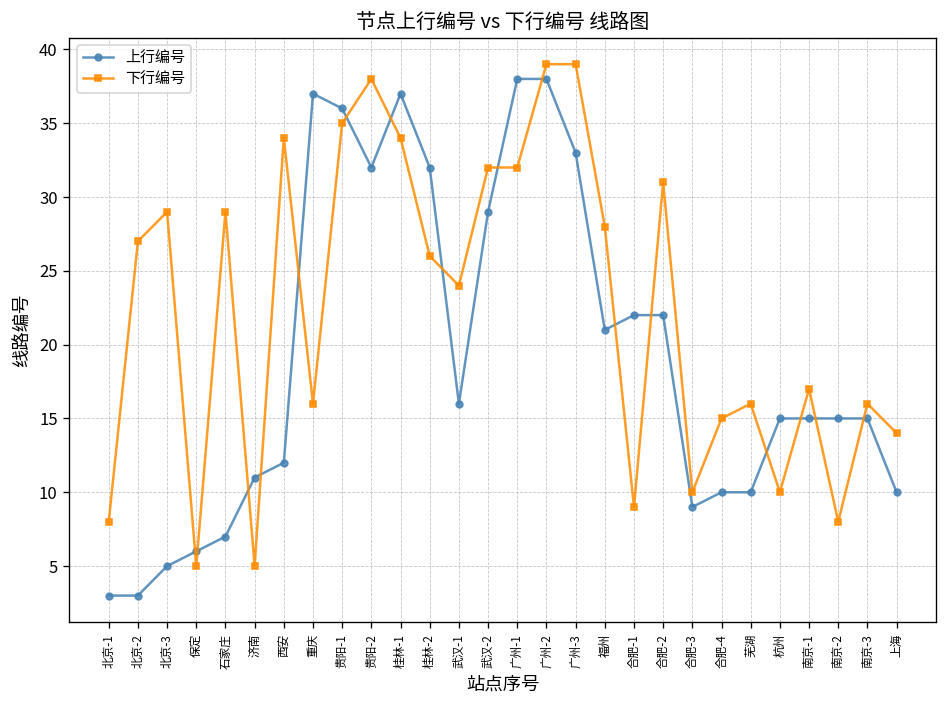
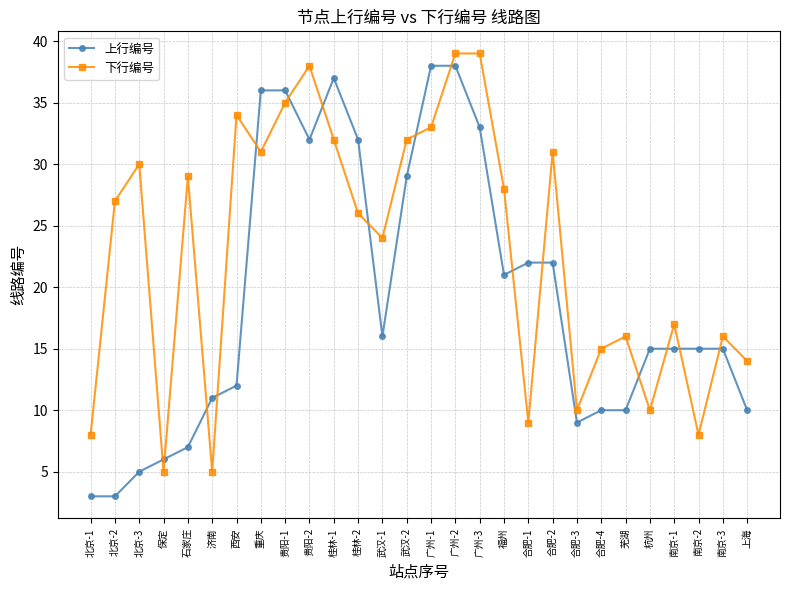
  {
    "上行编号": {
      "北京-1": 3,
      "北京-2": 3,
      "北京-3": 5,
      "保定": 6,
      "石家庄": 7,
      "济南": 11,
      "西安": 12,
-     "重庆": 37,
+     "重庆": 36,
      "贵阳-1": 36,
      "贵阳-2": 32,
      "桂林-1": 37,
      "桂林-2": 32,
      "武汉-1": 16,
      "武汉-2": 29,
      "广州-1": 38,
      "广州-2": 38,
      "广州-3": 33,
      "福州": 21,
      "合肥-1": 22,
      "合肥-2": 22,
      "合肥-3": 9,
      "合肥-4": 10,
      "芜湖": 10,
      "杭州": 15,
      "南京-1": 15,
      "南京-2": 15,
      "南京-3": 15,
      "上海": 10
    },
    "下行编号": {
      "北京-1": 8,
      "北京-2": 27,
-     "北京-3": 29,
+     "北京-3": 30,
      "保定": 5,
      "石家庄": 29,
      "济南": 5,
      "西安": 34,
-     "重庆": 16,
+     "重庆": 31,
      "贵阳-1": 35,
      "贵阳-2": 38,
-     "桂林-1": 34,
+     "桂林-1": 32,
      "桂林-2": 26,
      "武汉-1": 24,
      "武汉-2": 32,
-     "广州-1": 32,
+     "广州-1": 33,
      "广州-2": 39,
      "广州-3": 39,
      "福州": 28,
      "合肥-1": 9,
      "合肥-2": 31,
      "合肥-3": 10,
      "合肥-4": 15,
      "芜湖": 16,
      "杭州": 10,
      "南京-1": 17,
      "南京-2": 8,
      "南京-3": 16,
      "上海": 14
    }
  }
